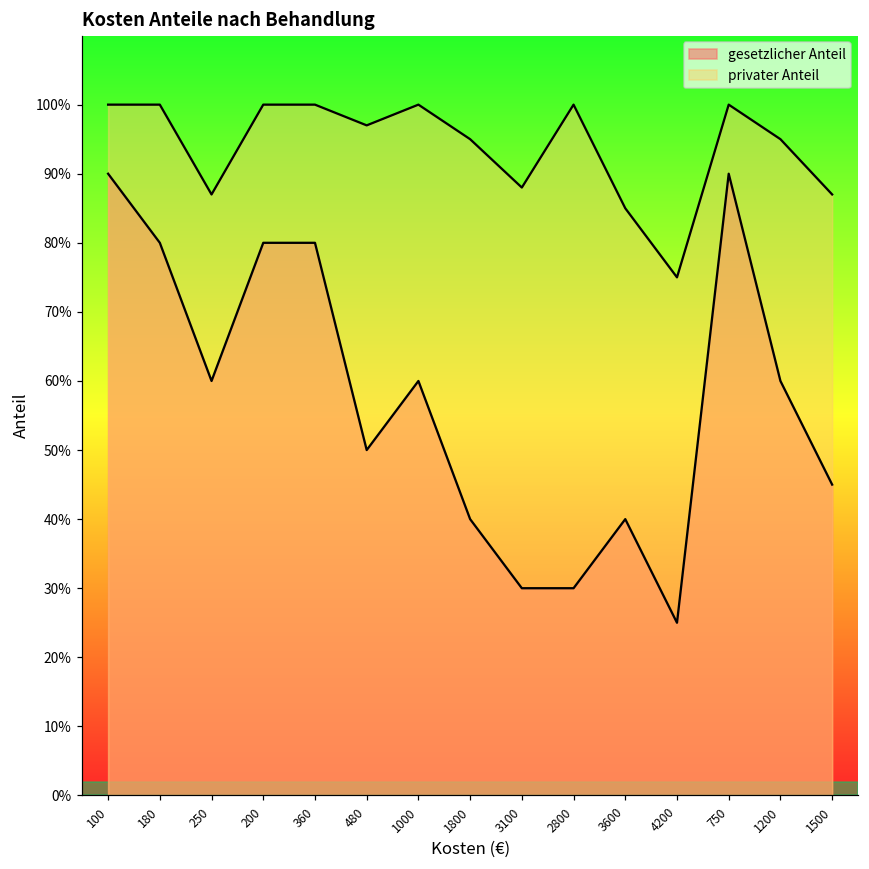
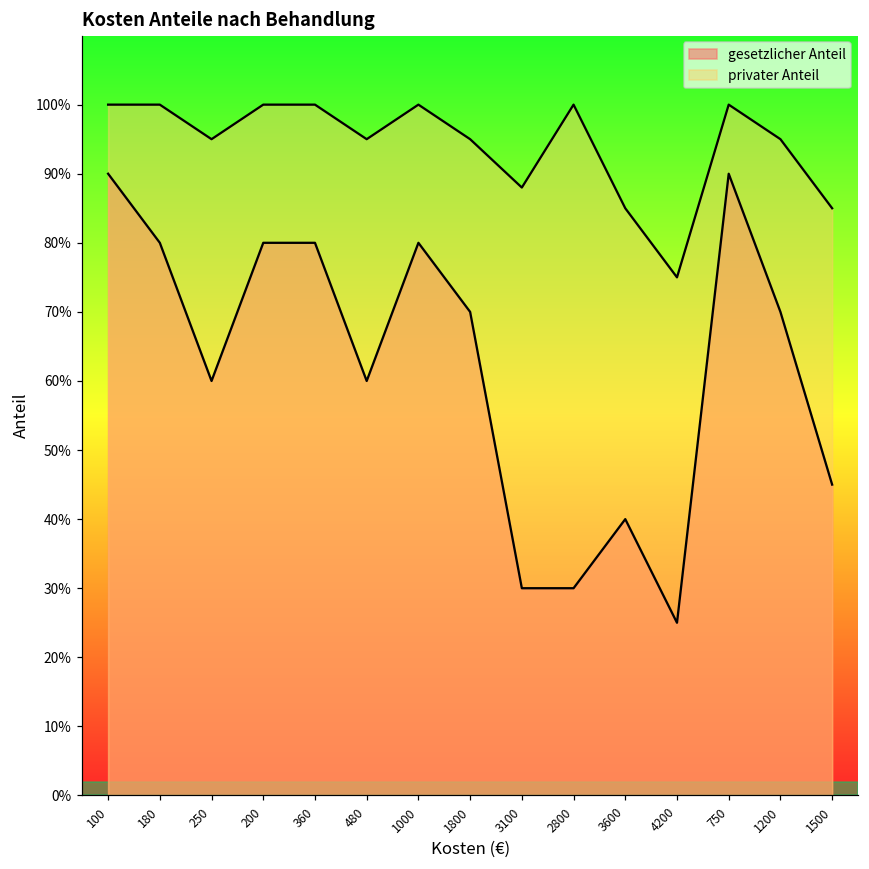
  {
    "gesetzlicher Anteil": {
      "100": "90%",
      "180": "80%",
      "250": "60%",
      "200": "80%",
      "360": "80%",
-     "480": "50%",
-     "1000": "60%",
-     "1800": "40%",
+     "480": "60%",
+     "1000": "80%",
+     "1800": "70%",
      "3100": "30%",
      "2800": "30%",
      "3600": "40%",
      "4200": "25%",
      "750": "90%",
-     "1200": "60%",
+     "1200": "70%",
      "1500": "45%"
    },
    "privater Anteil": {
      "100": "100%",
      "180": "100%",
-     "250": "87%",
+     "250": "95%",
      "200": "100%",
      "360": "100%",
-     "480": "97%",
+     "480": "95%",
      "1000": "100%",
      "1800": "95%",
      "3100": "88%",
      "2800": "100%",
      "3600": "85%",
      "4200": "75%",
      "750": "100%",
      "1200": "95%",
-     "1500": "87%"
+     "1500": "85%"
    }
  }
